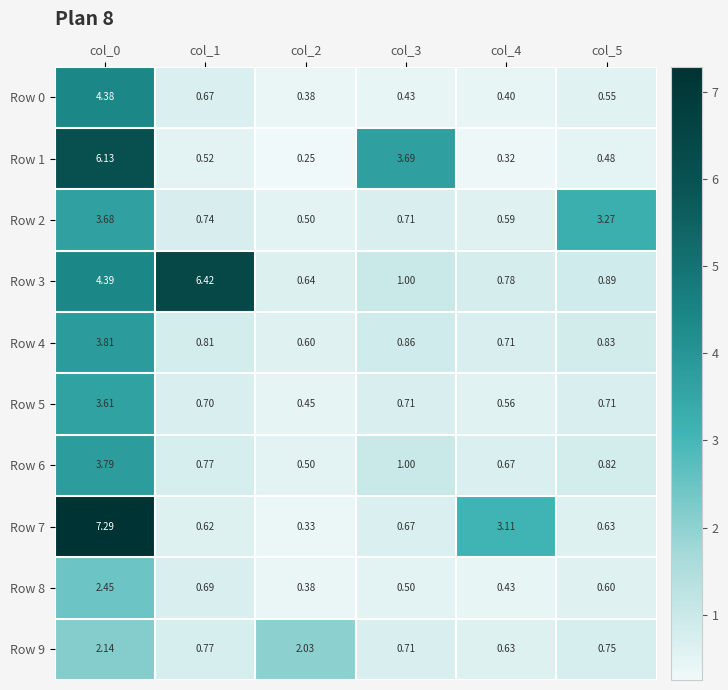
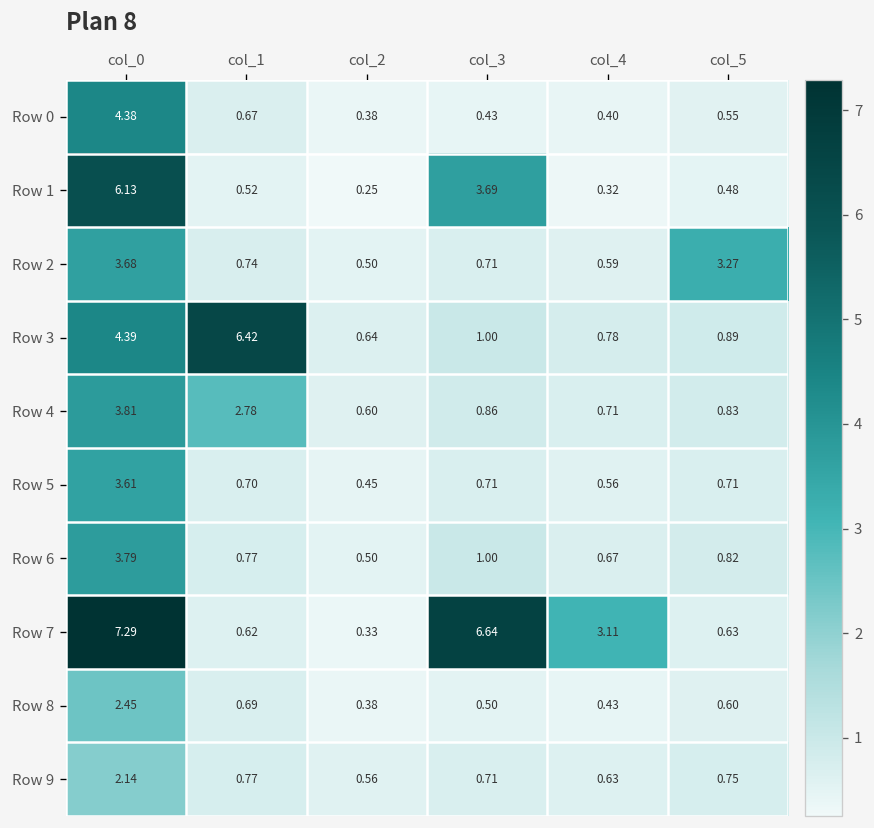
  {
    "Row 0": {
      "col_0": 4.38,
      "col_1": 0.67,
      "col_2": 0.38,
      "col_3": 0.43,
      "col_4": 0.40,
      "col_5": 0.55
    },
    "Row 1": {
      "col_0": 6.13,
      "col_1": 0.52,
      "col_2": 0.25,
      "col_3": 3.69,
      "col_4": 0.32,
      "col_5": 0.48
    },
    "Row 2": {
      "col_0": 3.68,
      "col_1": 0.74,
      "col_2": 0.50,
      "col_3": 0.71,
      "col_4": 0.59,
      "col_5": 3.27
    },
    "Row 3": {
      "col_0": 4.39,
      "col_1": 6.42,
      "col_2": 0.64,
      "col_3": 1.00,
      "col_4": 0.78,
      "col_5": 0.89
    },
    "Row 4": {
      "col_0": 3.81,
-     "col_1": 0.81,
+     "col_1": 2.78,
      "col_2": 0.60,
      "col_3": 0.86,
      "col_4": 0.71,
      "col_5": 0.83
    },
    "Row 5": {
      "col_0": 3.61,
      "col_1": 0.70,
      "col_2": 0.45,
      "col_3": 0.71,
      "col_4": 0.56,
      "col_5": 0.71
    },
    "Row 6": {
      "col_0": 3.79,
      "col_1": 0.77,
      "col_2": 0.50,
      "col_3": 1.00,
      "col_4": 0.67,
      "col_5": 0.82
    },
    "Row 7": {
      "col_0": 7.29,
      "col_1": 0.62,
      "col_2": 0.33,
-     "col_3": 0.67,
+     "col_3": 6.64,
      "col_4": 3.11,
      "col_5": 0.63
    },
    "Row 8": {
      "col_0": 2.45,
      "col_1": 0.69,
      "col_2": 0.38,
      "col_3": 0.50,
      "col_4": 0.43,
      "col_5": 0.60
    },
    "Row 9": {
      "col_0": 2.14,
      "col_1": 0.77,
-     "col_2": 2.03,
+     "col_2": 0.56,
      "col_3": 0.71,
      "col_4": 0.63,
      "col_5": 0.75
    }
  }
